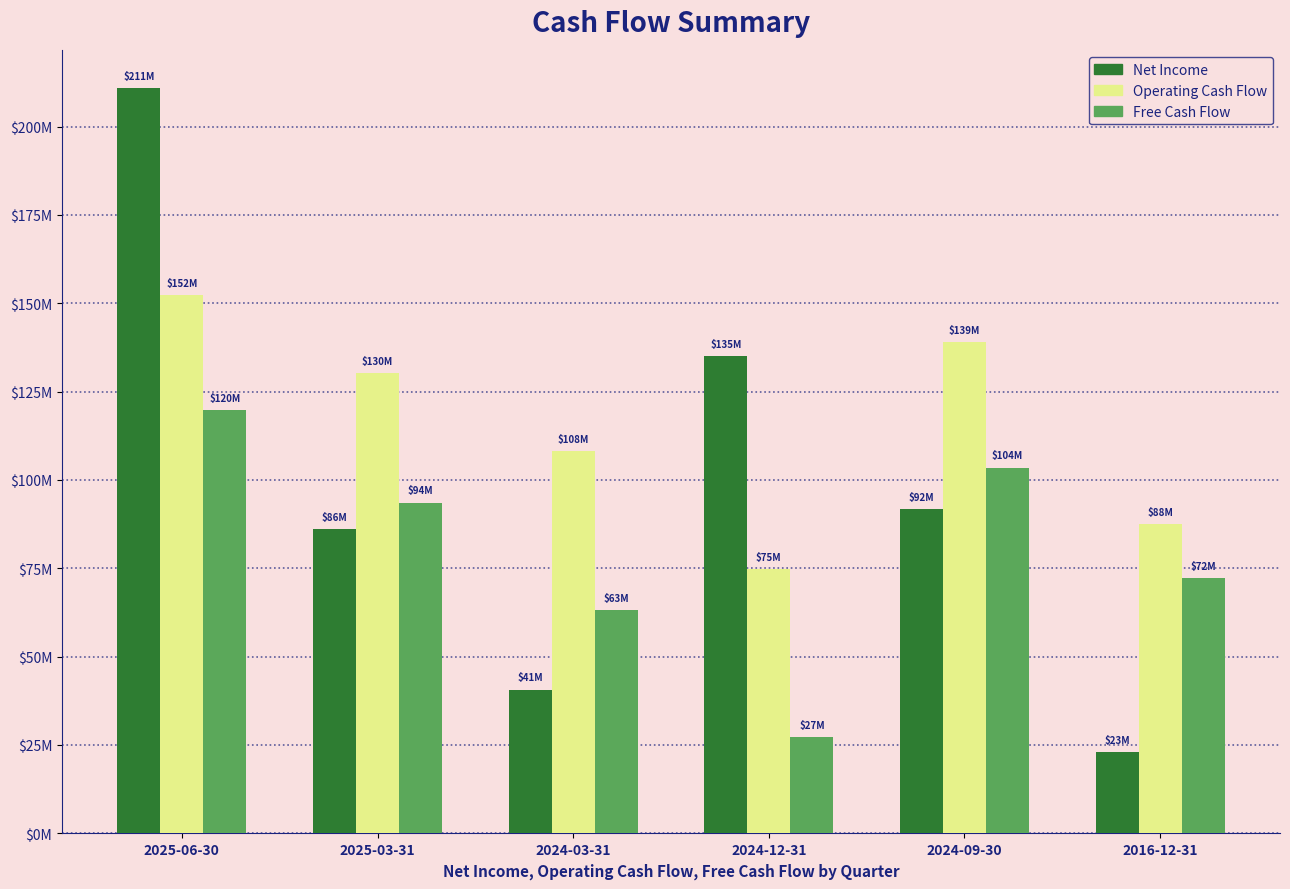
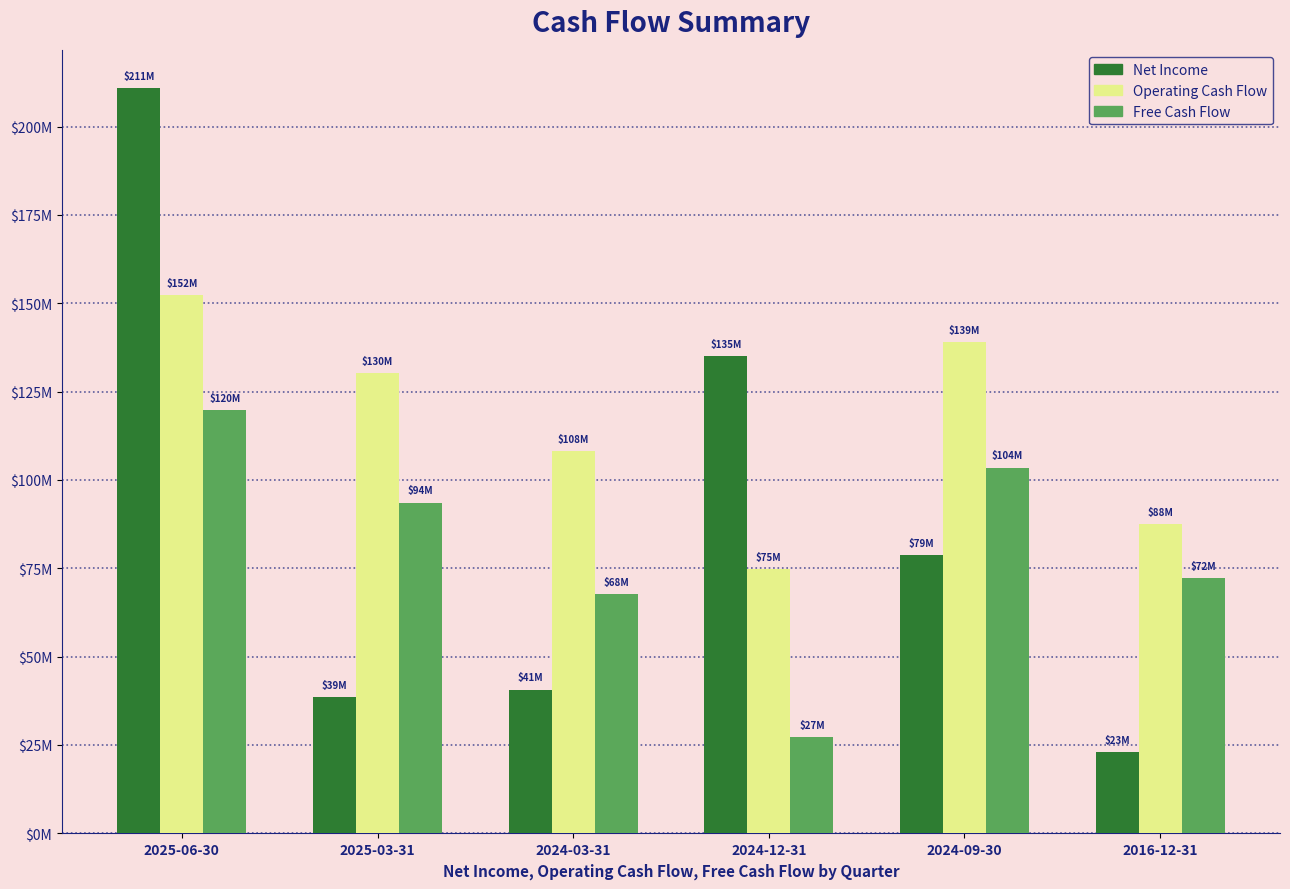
  {
    "Net Income": {
      "2025-06-30": "$211M",
-     "2025-03-31": "$86M",
+     "2025-03-31": "$39M",
      "2024-03-31": "$41M",
      "2024-12-31": "$135M",
-     "2024-09-30": "$92M",
+     "2024-09-30": "$79M",
      "2016-12-31": "$23M"
    },
    "Operating Cash Flow": {
      "2025-06-30": "$152M",
      "2025-03-31": "$130M",
      "2024-03-31": "$108M",
      "2024-12-31": "$75M",
      "2024-09-30": "$139M",
      "2016-12-31": "$88M"
    },
    "Free Cash Flow": {
      "2025-06-30": "$120M",
      "2025-03-31": "$94M",
-     "2024-03-31": "$63M",
+     "2024-03-31": "$68M",
      "2024-12-31": "$27M",
      "2024-09-30": "$104M",
      "2016-12-31": "$72M"
    }
  }
